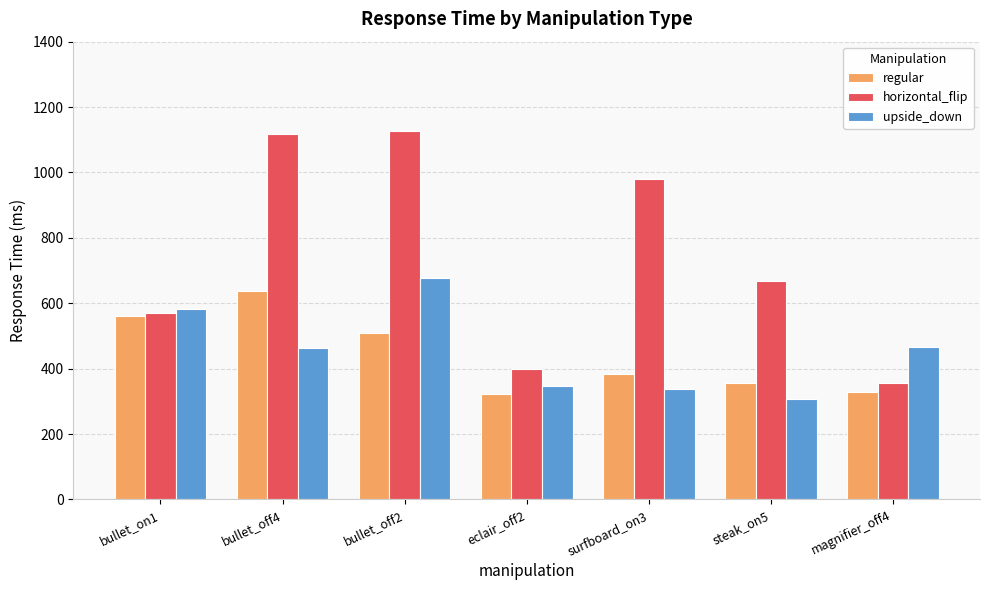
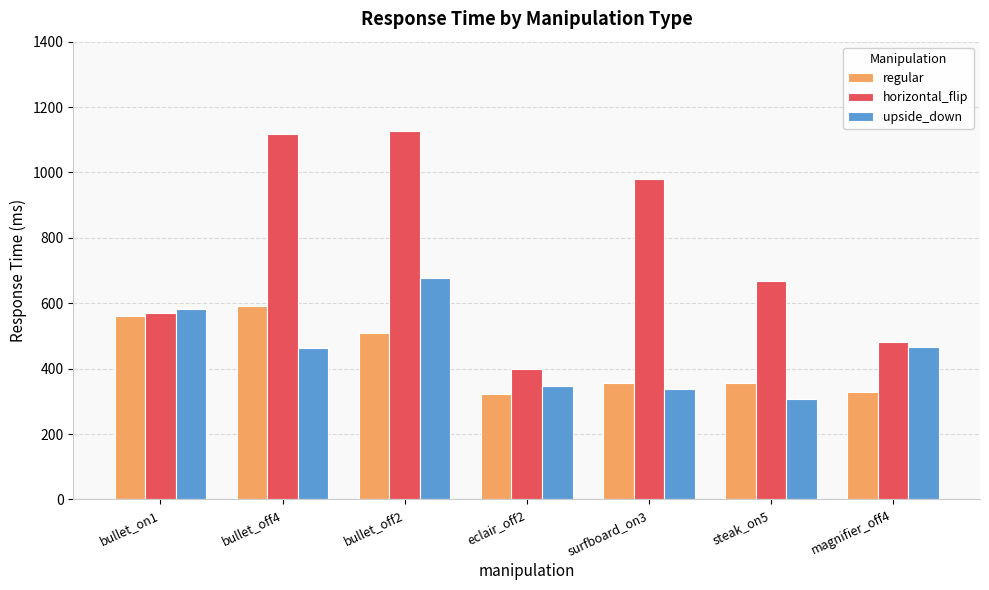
  {
    "regular": {
      "bullet_on1": 560,
-     "bullet_off4": 640,
+     "bullet_off4": 590,
      "bullet_off2": 510,
      "eclair_off2": 320,
-     "surfboard_on3": 380,
+     "surfboard_on3": 360,
      "steak_on5": 360,
      "magnifier_off4": 330
    },
    "horizontal_flip": {
      "bullet_on1": 570,
      "bullet_off4": 1120,
      "bullet_off2": 1130,
      "eclair_off2": 400,
      "surfboard_on3": 980,
      "steak_on5": 670,
-     "magnifier_off4": 360
+     "magnifier_off4": 480
    },
    "upside_down": {
      "bullet_on1": 580,
      "bullet_off4": 460,
      "bullet_off2": 680,
      "eclair_off2": 350,
      "surfboard_on3": 340,
      "steak_on5": 310,
      "magnifier_off4": 460
    }
  }
